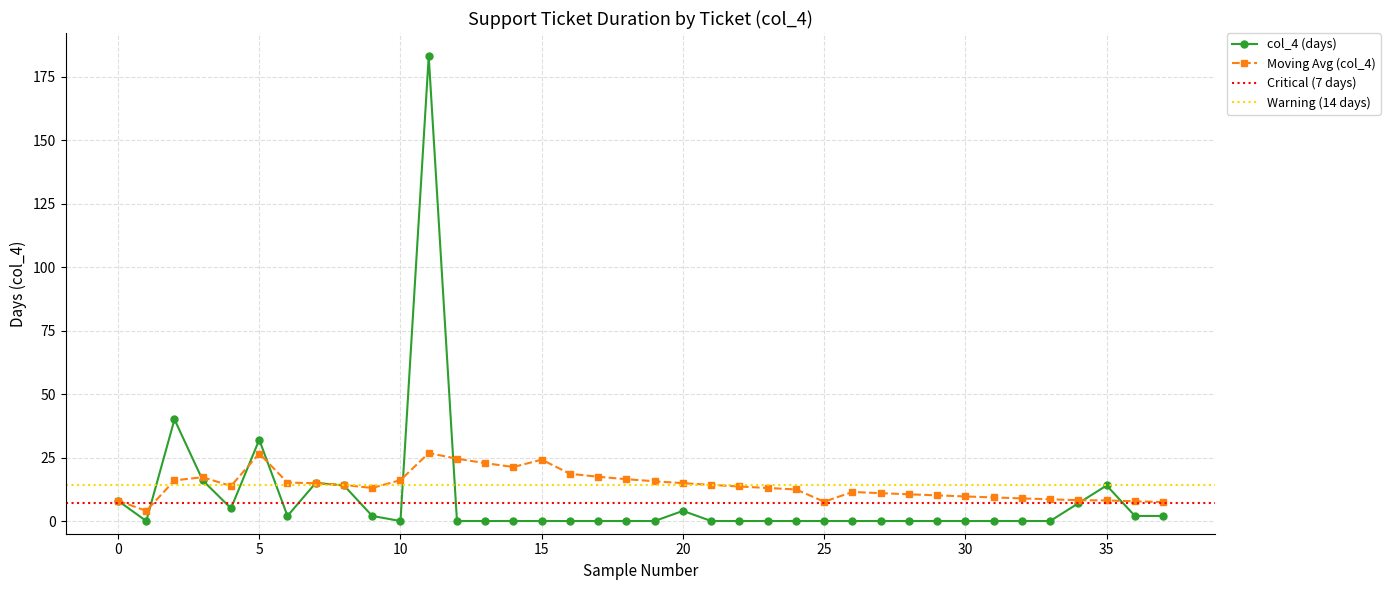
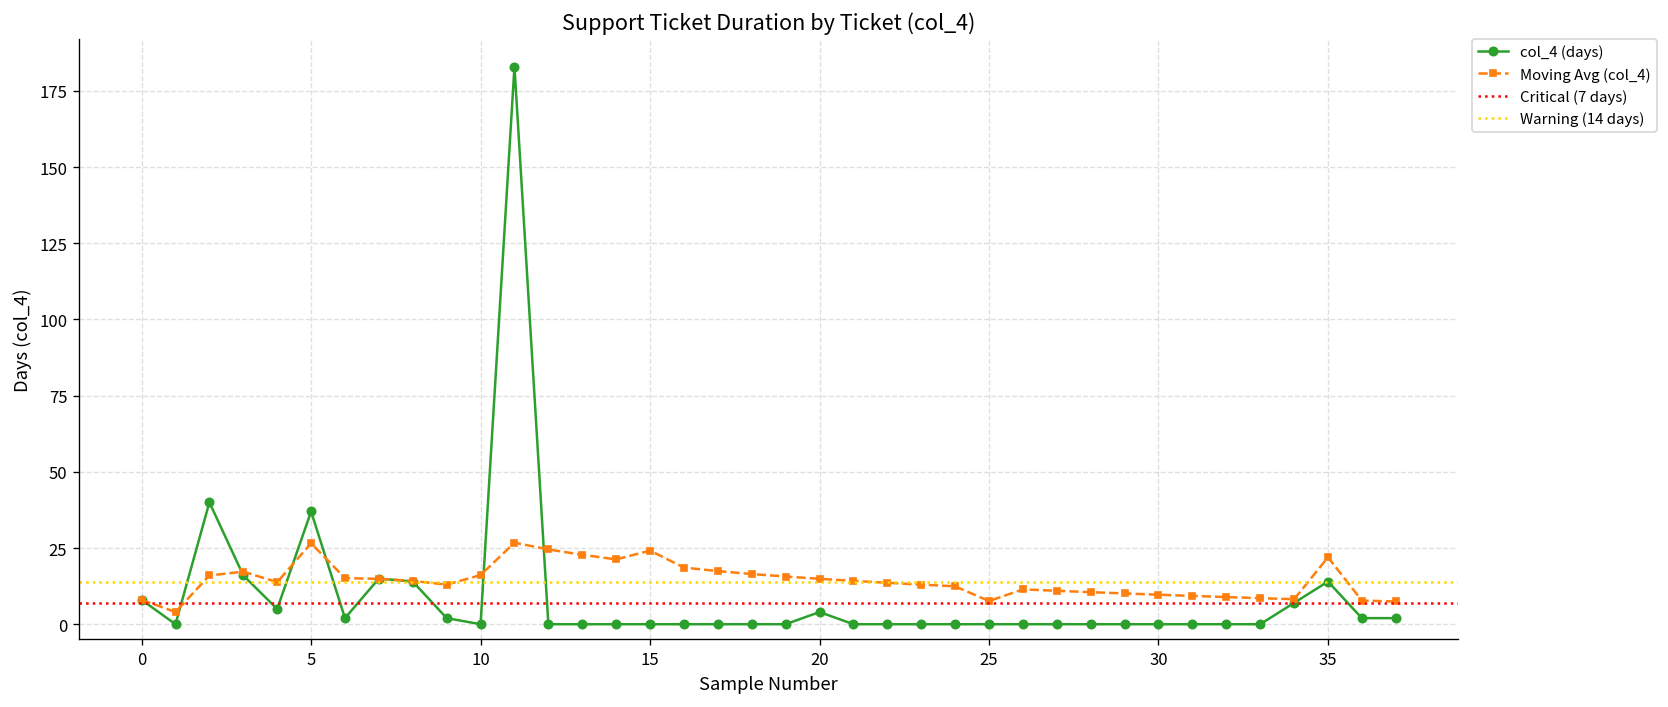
  {
    "col_4 (days)": {
-     "5": 32,
+     "5": 37,
      "10": 0,
      "15": 0,
      "20": 4,
      "25": 0,
      "30": 0,
      "35": 14
    },
    "Moving Avg (col_4)": {
      "5": 27,
      "10": 16,
      "15": 24,
      "20": 15,
      "25": 8,
      "30": 10,
-     "35": 8
+     "35": 22
    }
  }
